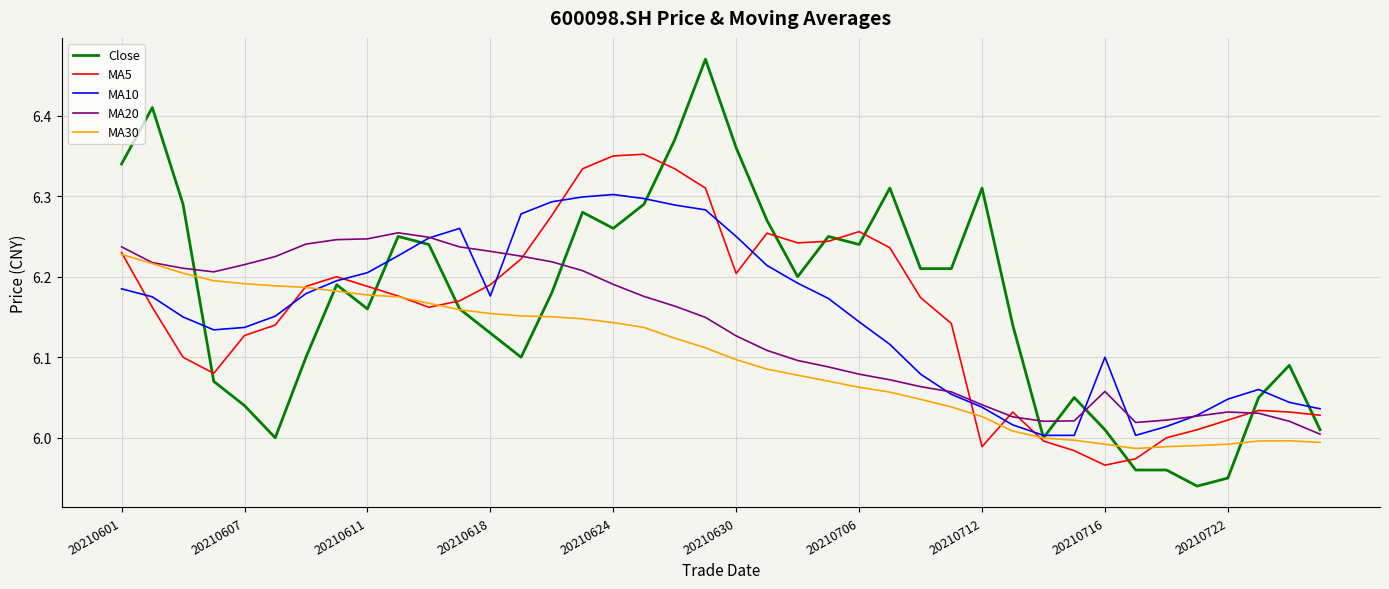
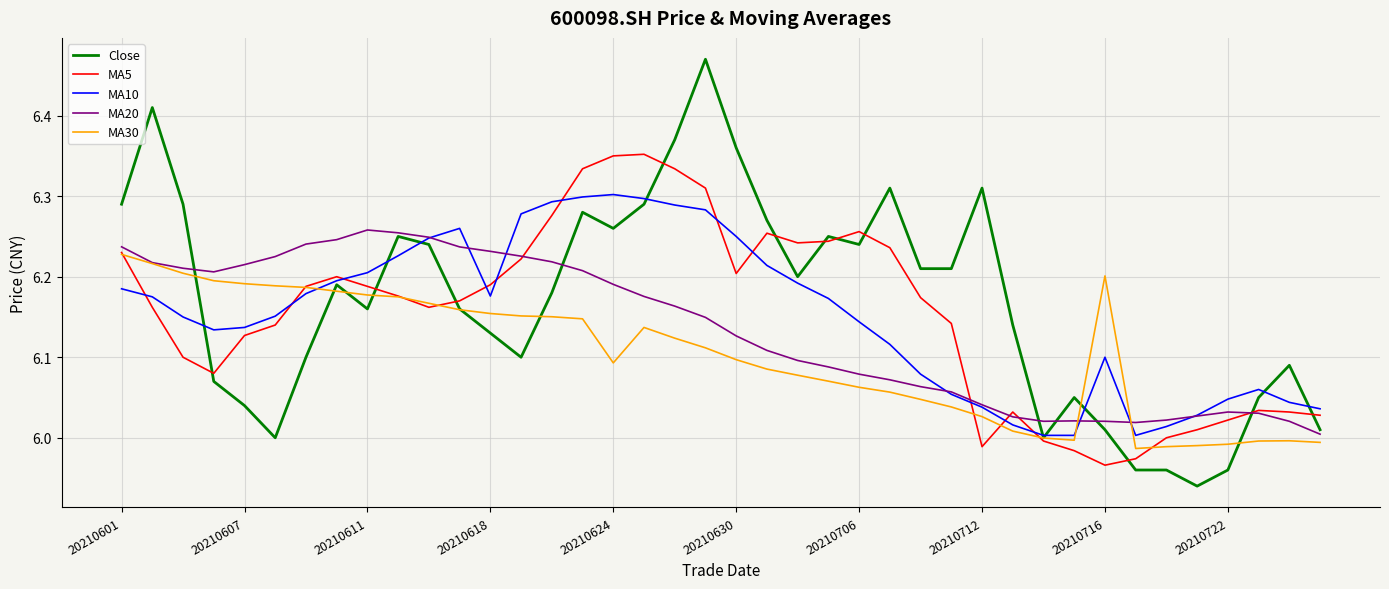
  {
    "Close": {
-     "20210601": 6.34,
+     "20210601": 6.29,
      "20210607": 6.04,
      "20210611": 6.16,
      "20210618": 6.13,
      "20210624": 6.26,
      "20210630": 6.36,
      "20210706": 6.24,
      "20210712": 6.31,
      "20210716": 6.01,
-     "20210722": 5.95
+     "20210722": 5.96
    },
    "MA5": {
      "20210607": 6.13,
      "20210611": 6.19,
      "20210618": 6.19,
      "20210624": 6.35,
      "20210630": 6.20,
      "20210706": 6.26,
      "20210712": 5.99,
      "20210716": 5.97,
      "20210722": 6.02
    },
    "MA10": {
      "20210601": 6.19,
      "20210607": 6.14,
      "20210611": 6.21,
      "20210618": 6.18,
      "20210624": 6.30,
      "20210630": 6.25,
      "20210706": 6.14,
      "20210716": 6.10,
      "20210722": 6.05
    },
    "MA20": {
      "20210601": 6.24,
      "20210607": 6.22,
-     "20210611": 6.25,
+     "20210611": 6.26,
      "20210618": 6.23,
      "20210624": 6.19,
      "20210630": 6.13,
      "20210706": 6.08,
-     "20210716": 6.06,
+     "20210716": 6.02,
      "20210722": 6.03
    },
    "MA30": {
      "20210607": 6.19,
      "20210611": 6.18,
      "20210618": 6.15,
-     "20210624": 6.14,
+     "20210624": 6.09,
      "20210630": 6.10,
      "20210706": 6.06,
      "20210712": 6.03,
-     "20210716": 5.99,
+     "20210716": 6.20,
      "20210722": 5.99
    }
  }
